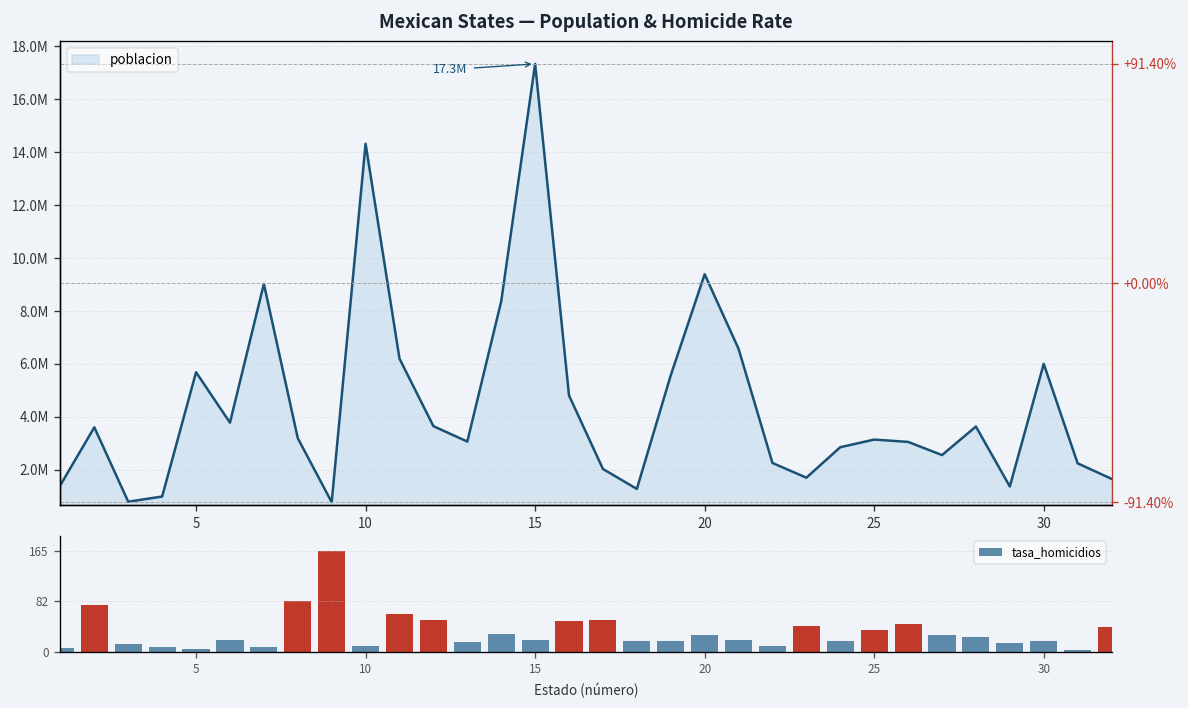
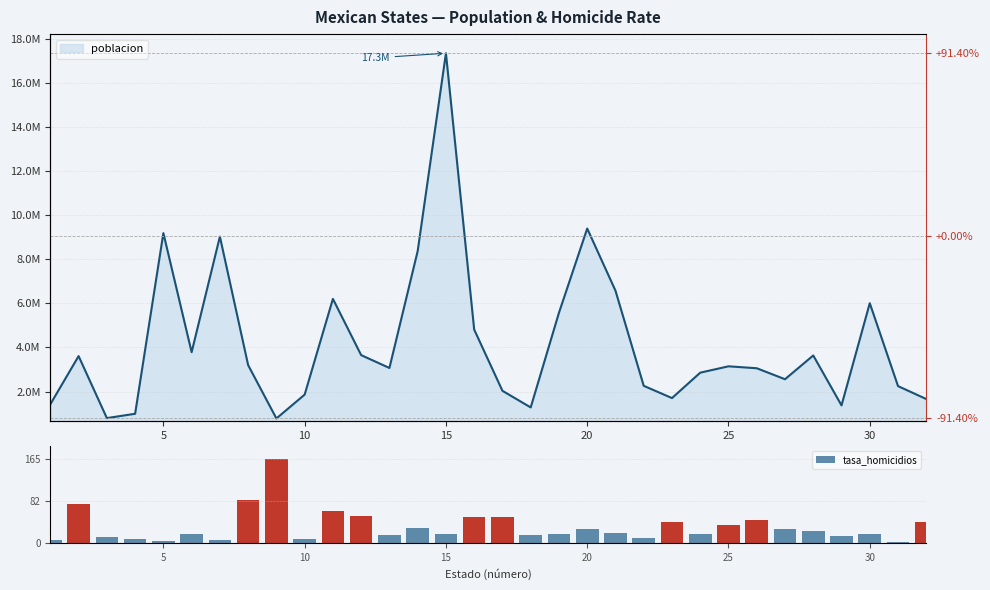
  {
    "Mexican States — Population & Homicide Rate": {
-     "5": 5700000,
-     "10": 14300000,
+     "5": 9200000,
+     "10": 1900000,
      "20": 9400000,
      "25": 3100000,
      "30": 6000000
    }
  }
